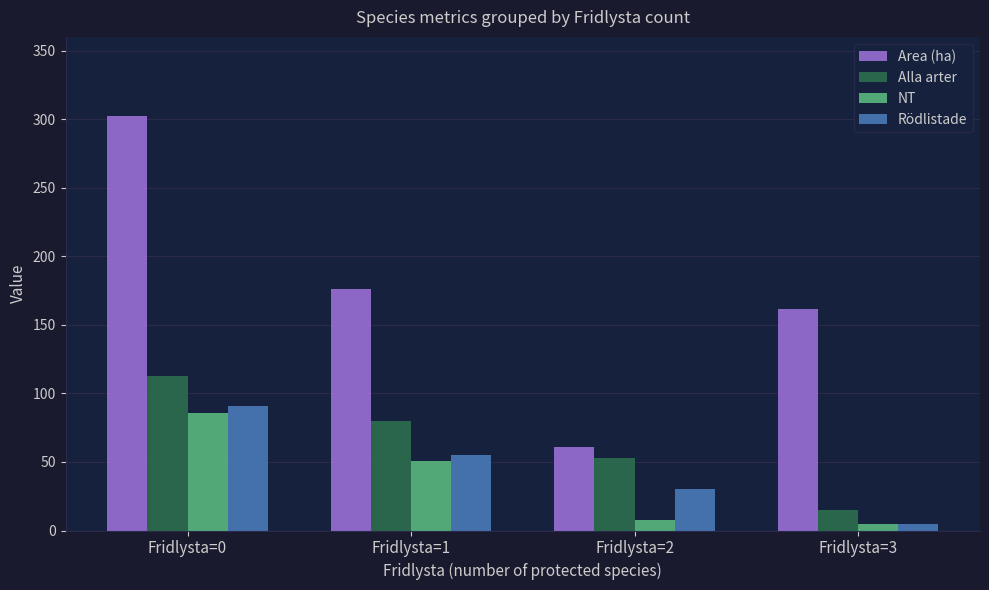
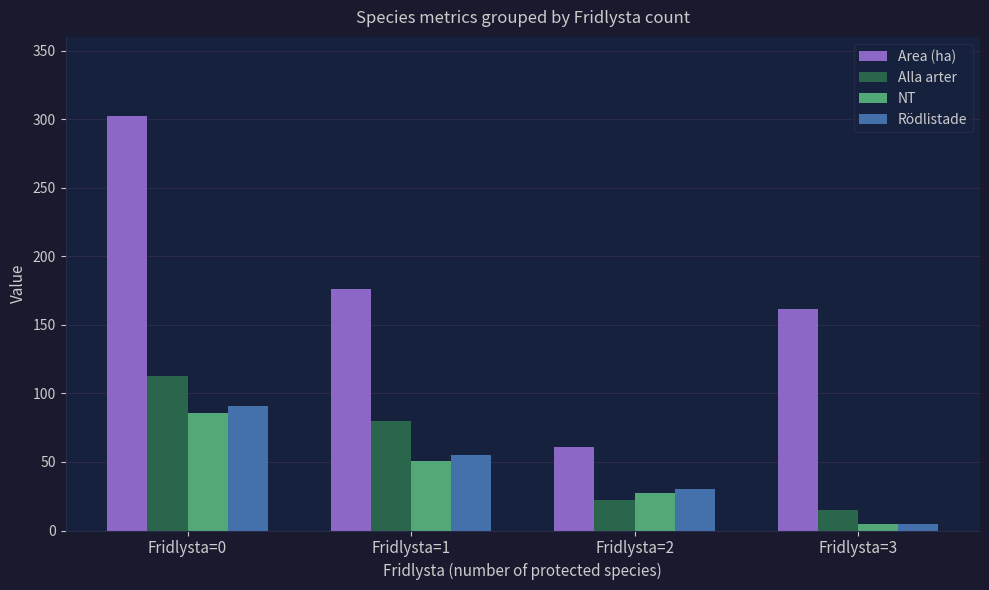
  {
    "Area (ha)": {
      "Fridlysta=0": 303,
      "Fridlysta=1": 176,
      "Fridlysta=2": 61,
      "Fridlysta=3": 162
    },
    "Alla arter": {
      "Fridlysta=0": 113,
      "Fridlysta=1": 80,
-     "Fridlysta=2": 53,
+     "Fridlysta=2": 22,
      "Fridlysta=3": 15
    },
    "NT": {
      "Fridlysta=0": 86,
      "Fridlysta=1": 51,
-     "Fridlysta=2": 8,
+     "Fridlysta=2": 27,
      "Fridlysta=3": 5
    },
    "Rödlistade": {
      "Fridlysta=0": 91,
      "Fridlysta=1": 55,
      "Fridlysta=2": 30,
      "Fridlysta=3": 5
    }
  }
